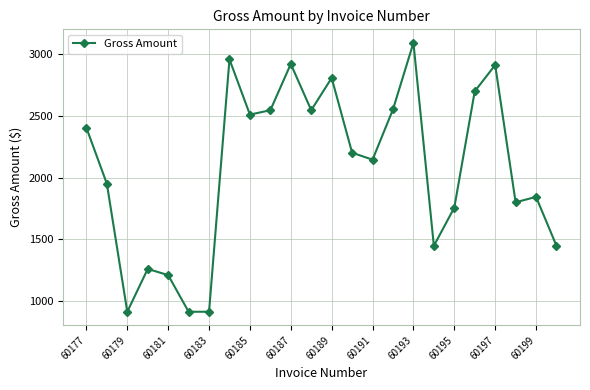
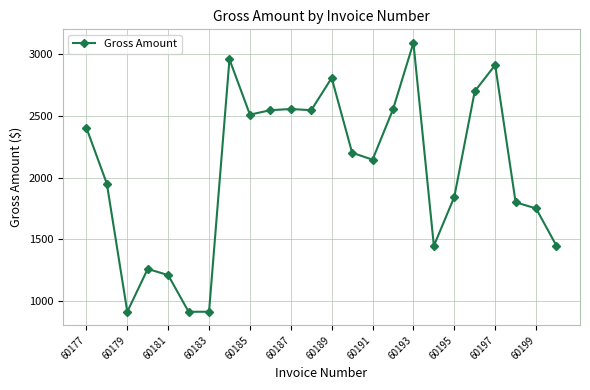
  {
    "60177": 2400,
    "60179": 920,
    "60181": 1210,
    "60183": 920,
    "60185": 2510,
-   "60187": 2920,
+   "60187": 2550,
    "60189": 2800,
    "60191": 2140,
    "60193": 3090,
-   "60195": 1760,
+   "60195": 1840,
    "60197": 2910,
-   "60199": 1840
+   "60199": 1750
  }
